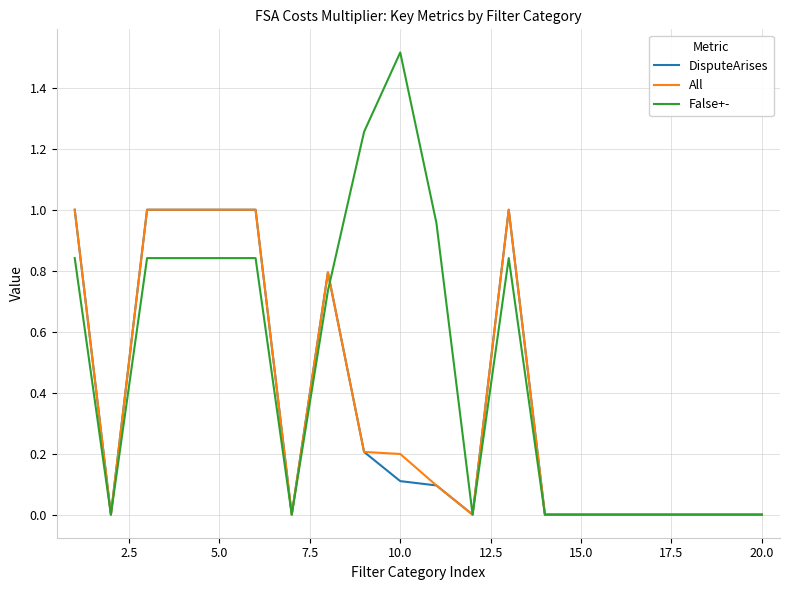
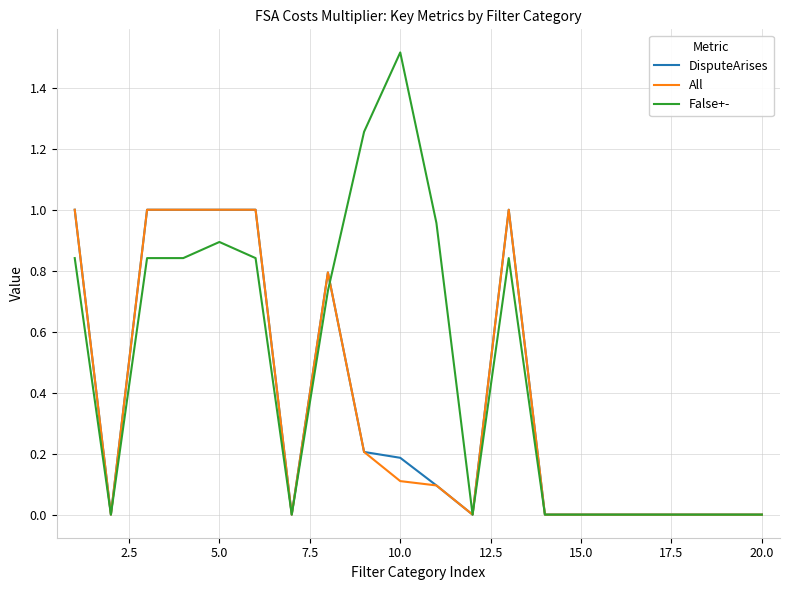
  {
    "DisputeArises": {
-     "10.0": 0.11
+     "10.0": 0.19
    },
    "All": {
-     "10.0": 0.20
+     "10.0": 0.11
    },
    "False+-": {
-     "5.0": 0.84,
+     "5.0": 0.89,
      "10.0": 1.52
    }
  }
